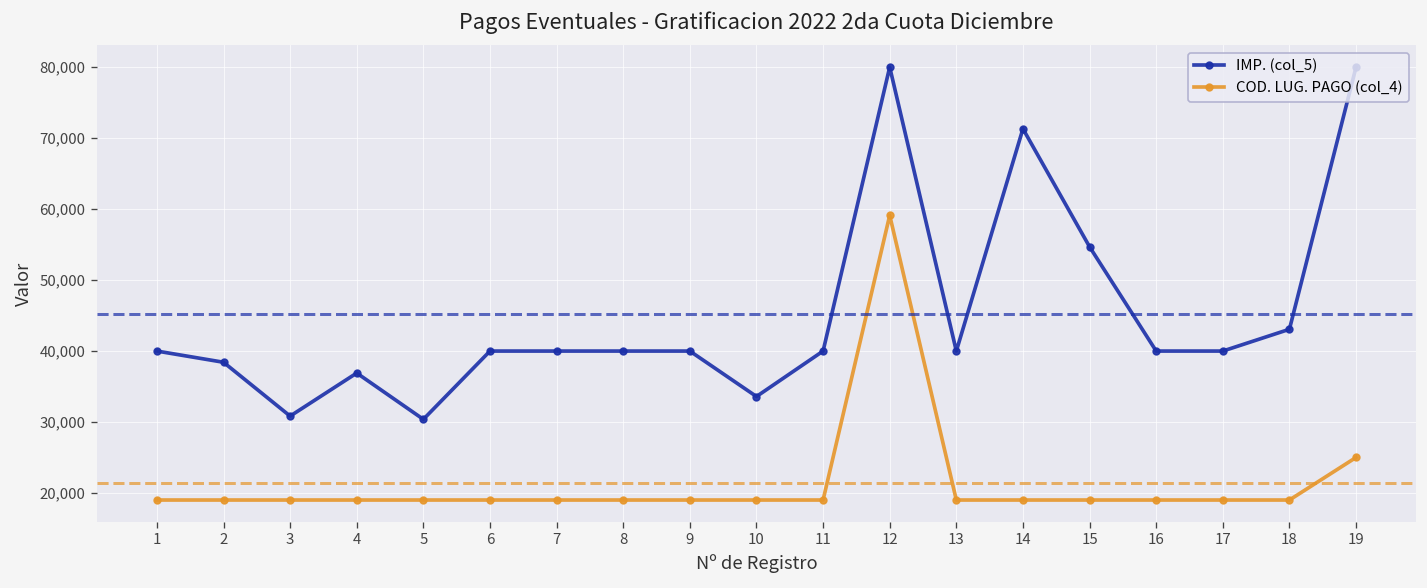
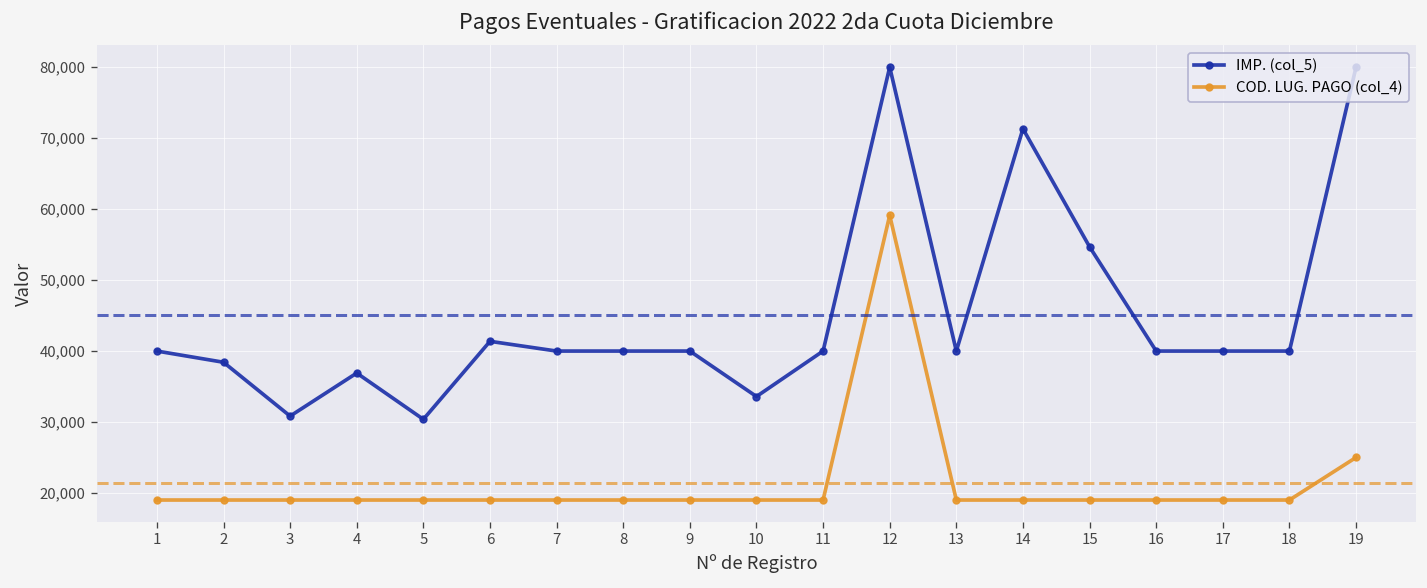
  {
    "IMP. (col_5)": {
      "1": "40,000",
      "2": "38,000",
      "3": "31,000",
      "4": "37,000",
      "5": "30,000",
-     "6": "40,000",
+     "6": "41,000",
      "7": "40,000",
      "8": "40,000",
      "9": "40,000",
      "10": "34,000",
      "11": "40,000",
      "12": "80,000",
      "13": "40,000",
      "14": "71,000",
      "15": "55,000",
      "16": "40,000",
      "17": "40,000",
-     "18": "43,000"
+     "18": "40,000"
    },
    "COD. LUG. PAGO (col_4)": {
      "1": "19,000",
      "2": "19,000",
      "3": "19,000",
      "4": "19,000",
      "5": "19,000",
      "6": "19,000",
      "7": "19,000",
      "8": "19,000",
      "9": "19,000",
      "10": "19,000",
      "11": "19,000",
      "12": "59,000",
      "13": "19,000",
      "14": "19,000",
      "15": "19,000",
      "16": "19,000",
      "17": "19,000",
      "18": "19,000",
      "19": "25,000"
    }
  }
